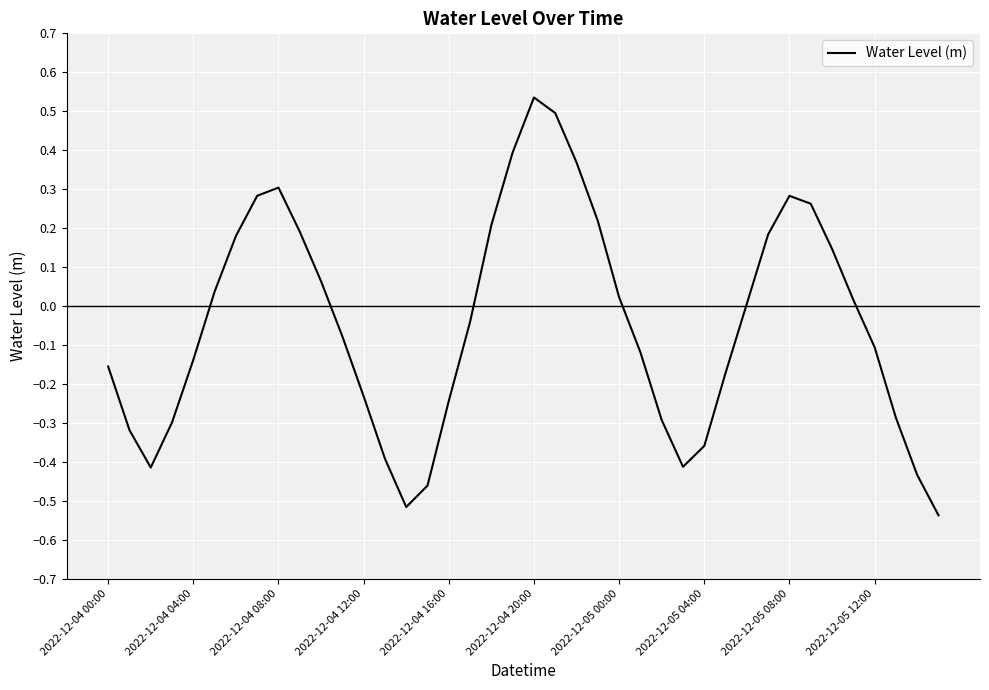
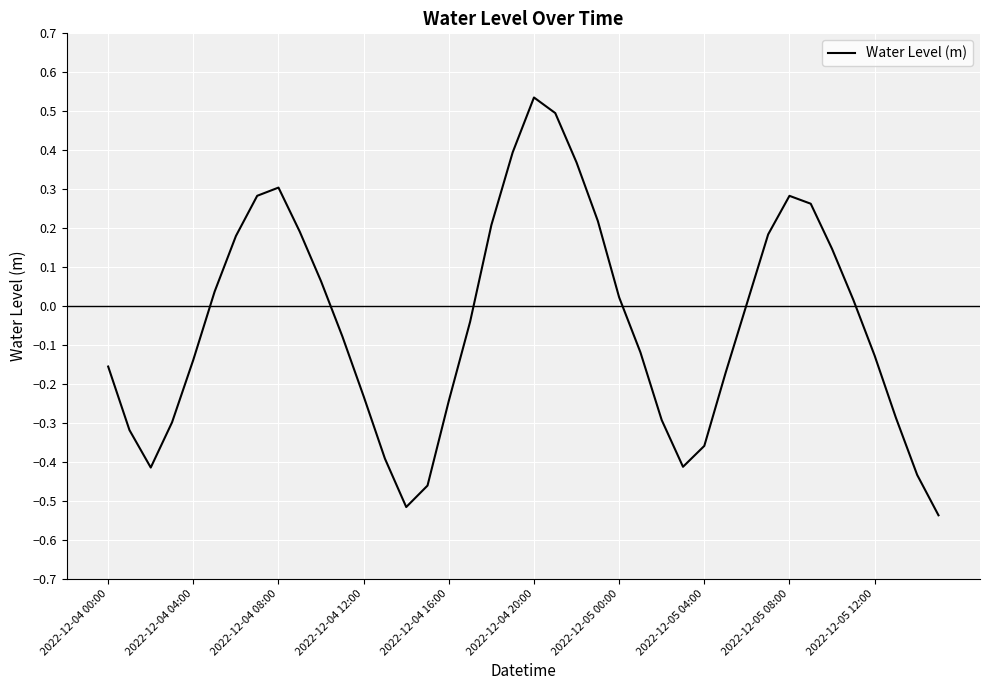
  {
    "2022-12-04 00:00": -0.16,
    "2022-12-04 04:00": -0.14,
    "2022-12-04 08:00": 0.30,
    "2022-12-04 12:00": -0.23,
    "2022-12-04 16:00": -0.24,
    "2022-12-04 20:00": 0.54,
    "2022-12-05 00:00": 0.02,
    "2022-12-05 04:00": -0.36,
    "2022-12-05 08:00": 0.28,
-   "2022-12-05 12:00": -0.11
+   "2022-12-05 12:00": -0.13
  }
